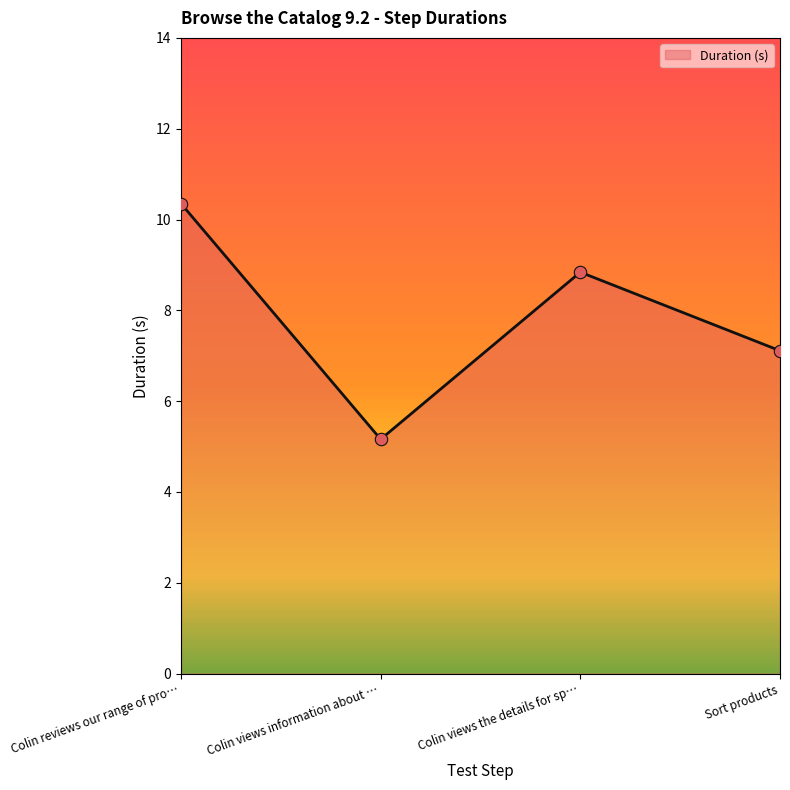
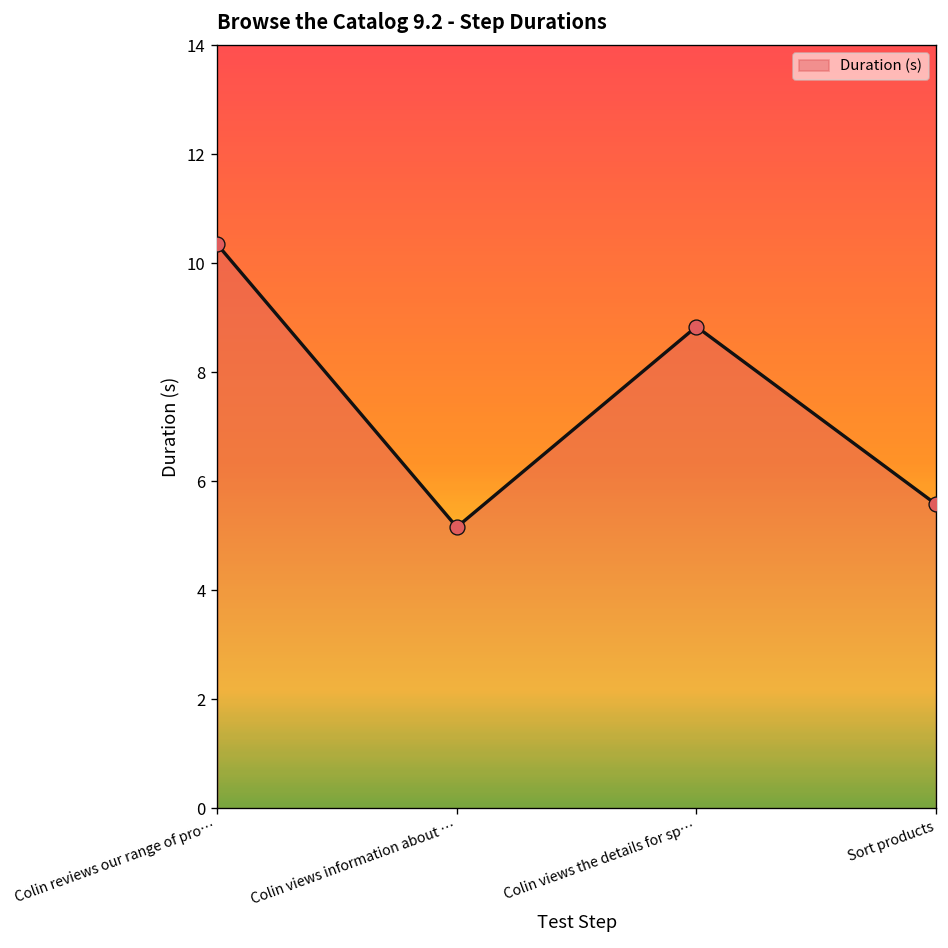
  {
    "Colin reviews our range of pro…": 10.4,
    "Colin views information about …": 5.2,
    "Colin views the details for sp…": 8.8,
-   "Sort products": 7.1
+   "Sort products": 5.6
  }
